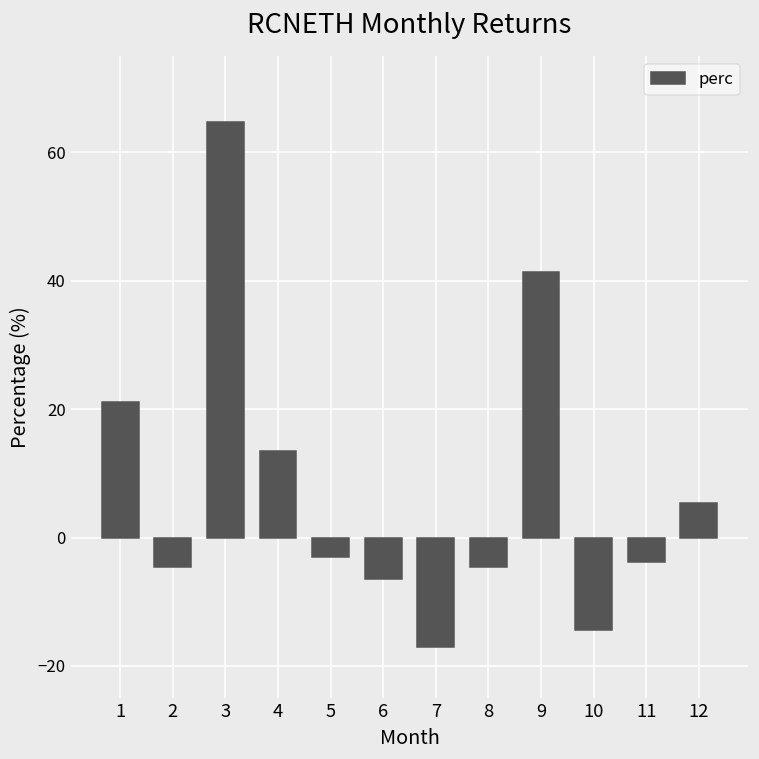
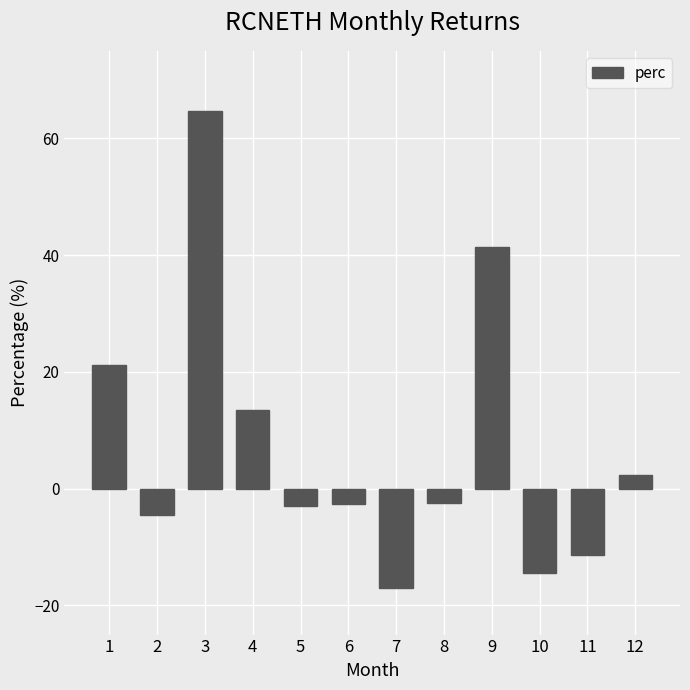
  {
    "1": 21,
    "2": -5,
    "3": 65,
    "4": 13,
    "5": -3,
-   "6": -7,
+   "6": -3,
    "7": -17,
-   "8": -5,
+   "8": -2,
    "9": 41,
    "10": -14,
-   "11": -4,
-   "12": 5
+   "11": -11,
+   "12": 2
  }
